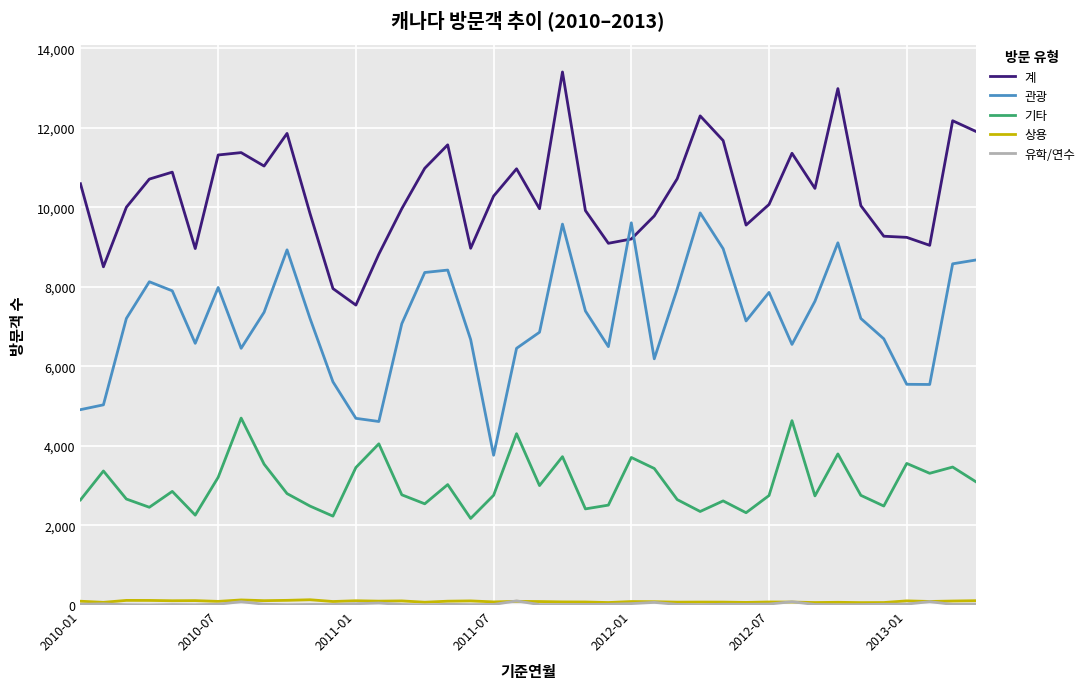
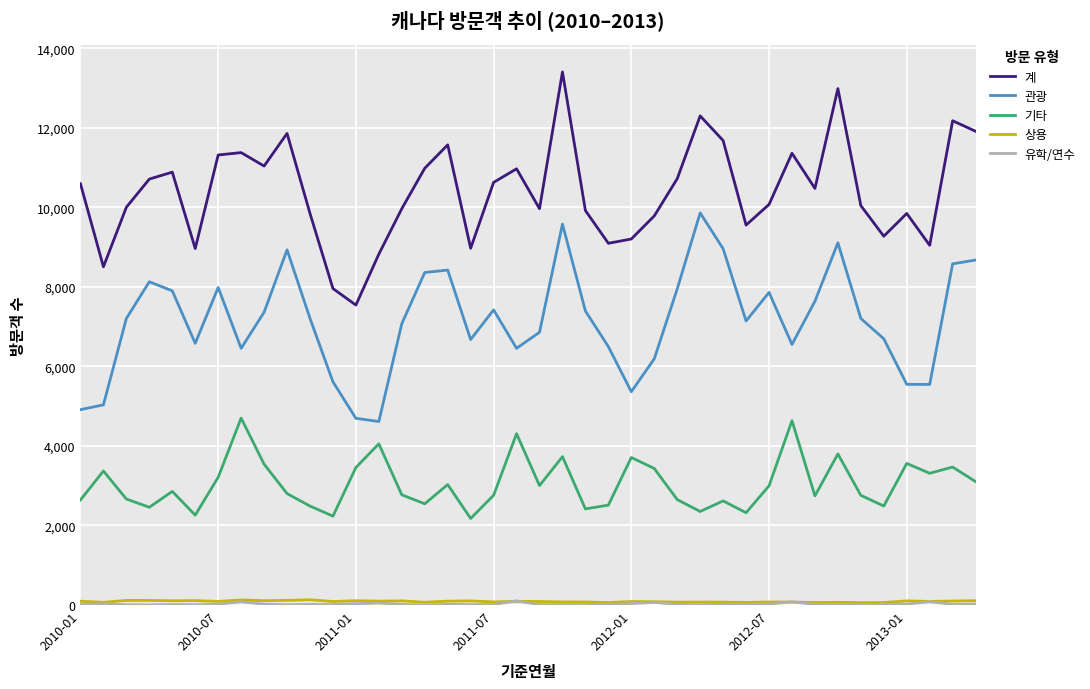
  {
    "계": {
      "2010-01": "10,600",
      "2010-07": "11,300",
      "2011-01": "7,500",
-     "2011-07": "10,300",
+     "2011-07": "10,600",
      "2012-01": "9,200",
      "2012-07": "10,100",
-     "2013-01": "9,200"
+     "2013-01": "9,800"
    },
    "관광": {
      "2010-01": "4,900",
      "2010-07": "8,000",
      "2011-01": "4,700",
-     "2011-07": "3,800",
-     "2012-01": "9,600",
+     "2011-07": "7,400",
+     "2012-01": "5,400",
      "2012-07": "7,900",
      "2013-01": "5,500"
    },
    "기타": {
      "2010-01": "2,600",
      "2010-07": "3,200",
      "2011-01": "3,500",
      "2011-07": "2,800",
      "2012-01": "3,700",
-     "2012-07": "2,800",
+     "2012-07": "3,000",
      "2013-01": "3,600"
    },
    "상용": {
      "2010-01": "100",
      "2010-07": "100",
      "2011-01": "100",
      "2013-01": "100"
    },
    "유학/연수": {
      "2010-01": "0",
      "2010-07": "0",
      "2011-01": "0",
      "2013-01": "0"
    }
  }
